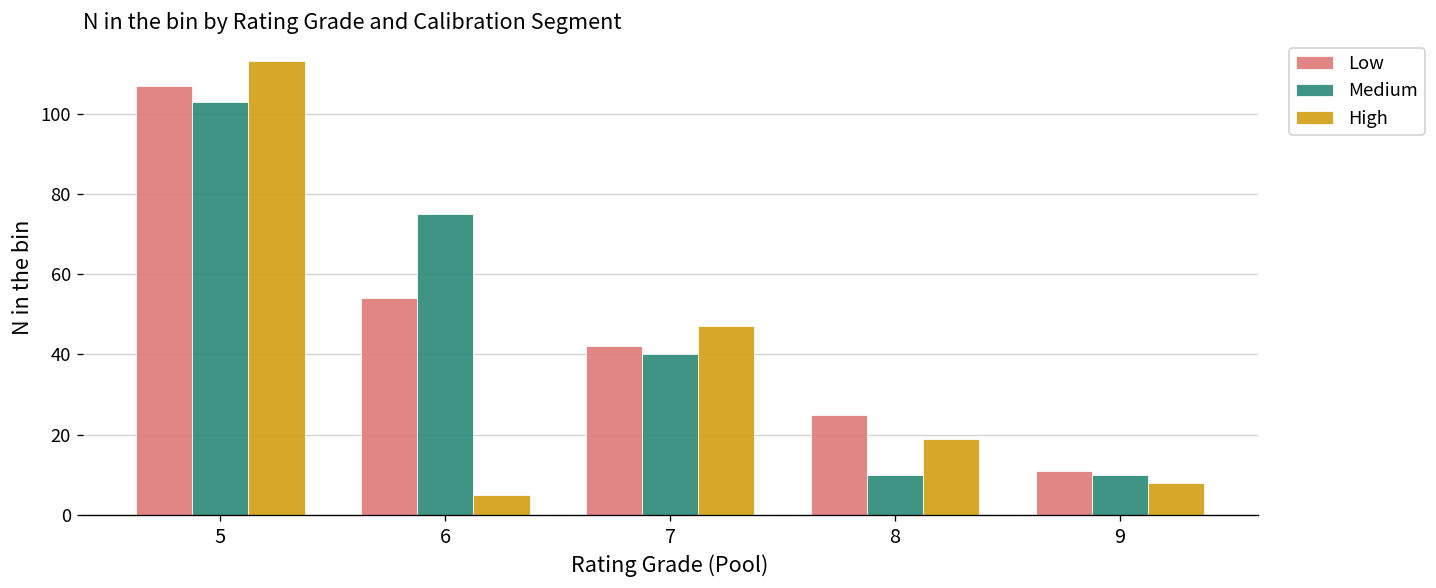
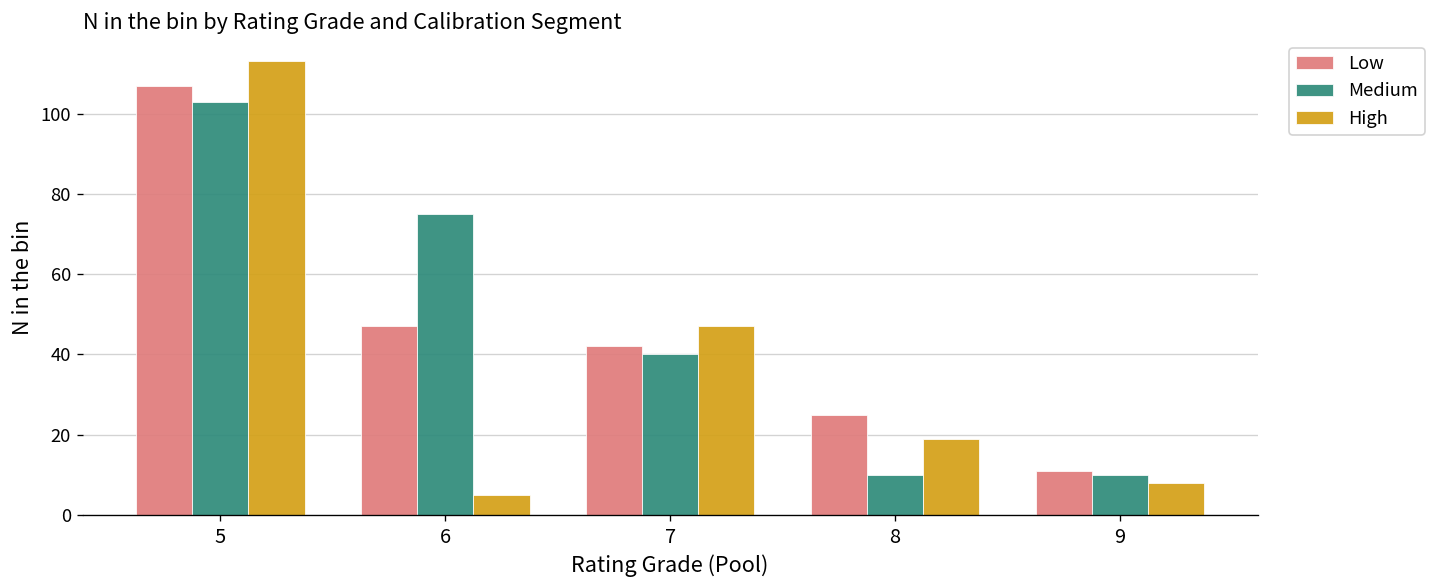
  {
    "Low": {
      "5": 107,
-     "6": 54,
+     "6": 47,
      "7": 42,
      "8": 25,
      "9": 11
    },
    "Medium": {
      "5": 103,
      "6": 75,
      "7": 40,
      "8": 10,
      "9": 10
    },
    "High": {
      "5": 113,
      "6": 5,
      "7": 47,
      "8": 19,
      "9": 8
    }
  }
